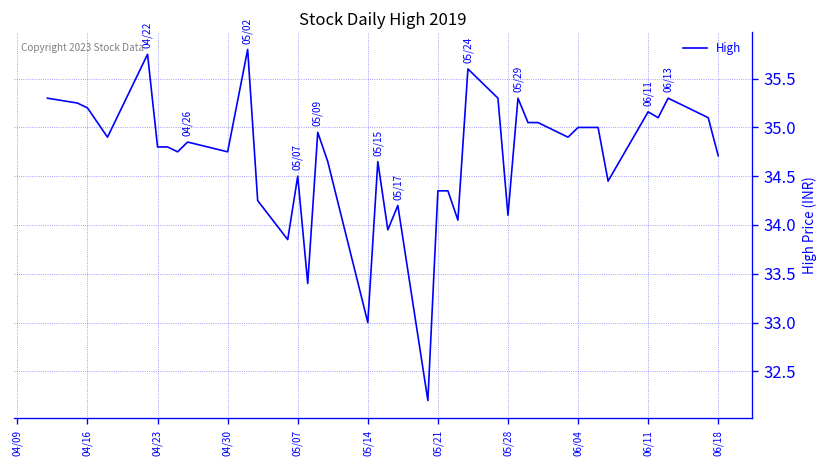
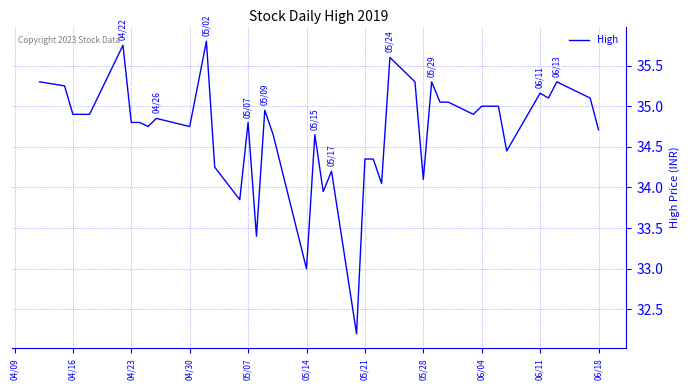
  {
-   "04/16": 35.2,
+   "04/16": 34.9,
    "04/23": 34.8,
    "04/30": 34.8,
-   "05/07": 34.5,
+   "05/07": 34.8,
    "05/14": 33.0,
    "05/21": 34.4,
    "05/28": 34.1,
    "06/04": 35.0,
    "06/18": 34.7
  }
